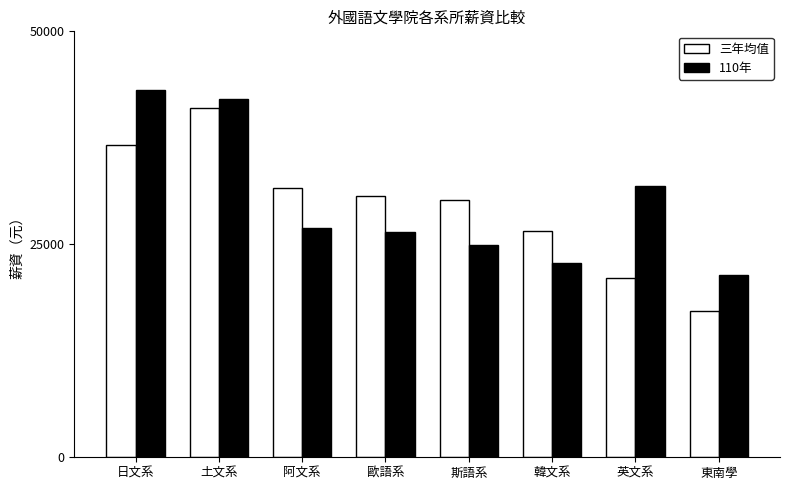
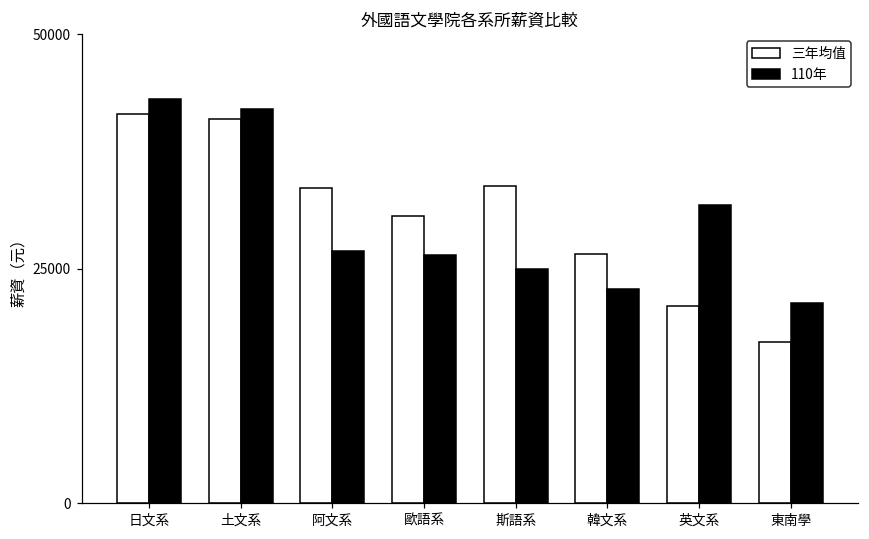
  {
    "三年均值": {
-     "日文系": 37000,
+     "日文系": 42000,
      "土文系": 41000,
-     "阿文系": 32000,
+     "阿文系": 34000,
      "歐語系": 31000,
-     "斯語系": 30000,
+     "斯語系": 34000,
      "韓文系": 27000,
      "英文系": 21000,
      "東南學": 17000
    },
    "110年": {
      "日文系": 43000,
      "土文系": 42000,
      "阿文系": 27000,
      "歐語系": 26000,
      "斯語系": 25000,
      "韓文系": 23000,
      "英文系": 32000,
      "東南學": 21000
    }
  }
